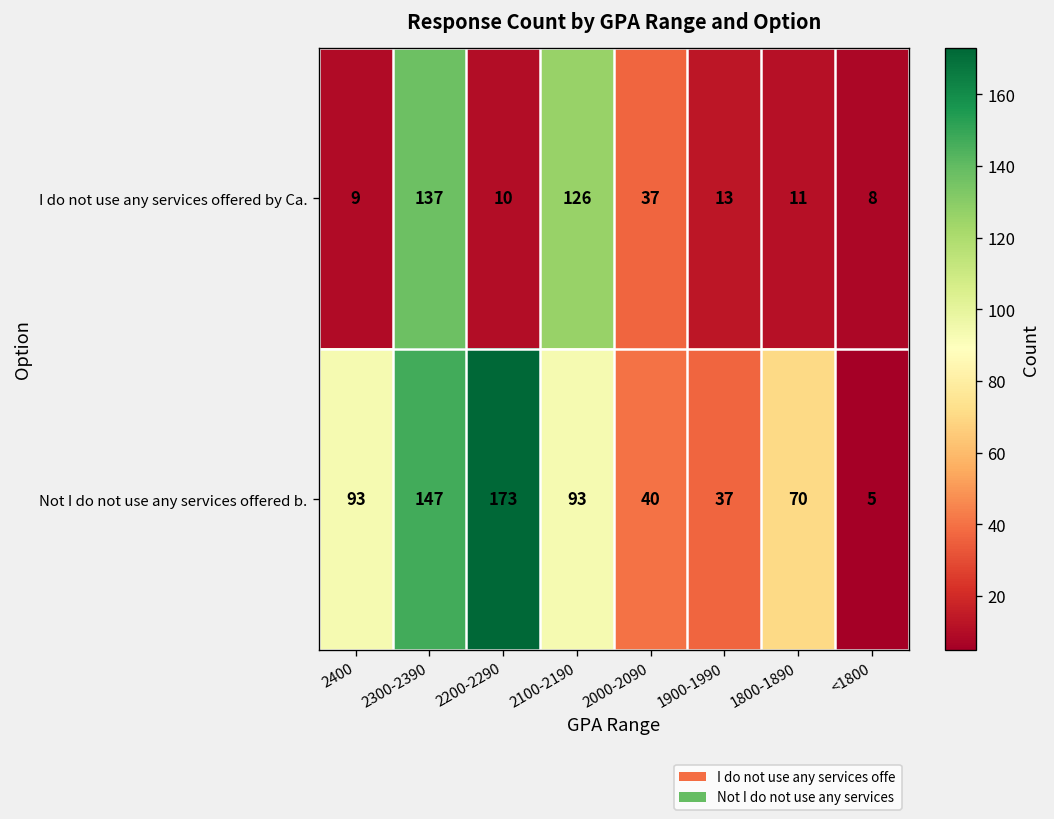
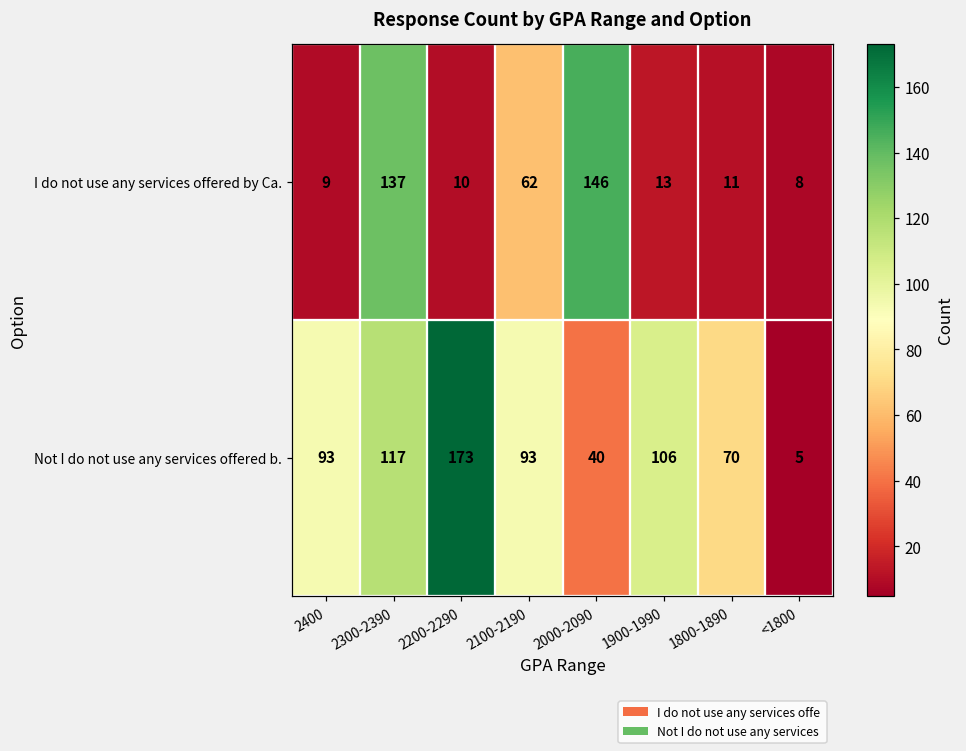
  {
    "I do not use any services offered by Ca.": {
      "2400": 9,
      "2300-2390": 137,
      "2200-2290": 10,
-     "2100-2190": 126,
-     "2000-2090": 37,
+     "2100-2190": 62,
+     "2000-2090": 146,
      "1900-1990": 13,
      "1800-1890": 11,
      "<1800": 8
    },
    "Not I do not use any services offered b.": {
      "2400": 93,
-     "2300-2390": 147,
+     "2300-2390": 117,
      "2200-2290": 173,
      "2100-2190": 93,
      "2000-2090": 40,
-     "1900-1990": 37,
+     "1900-1990": 106,
      "1800-1890": 70,
      "<1800": 5
    }
  }
